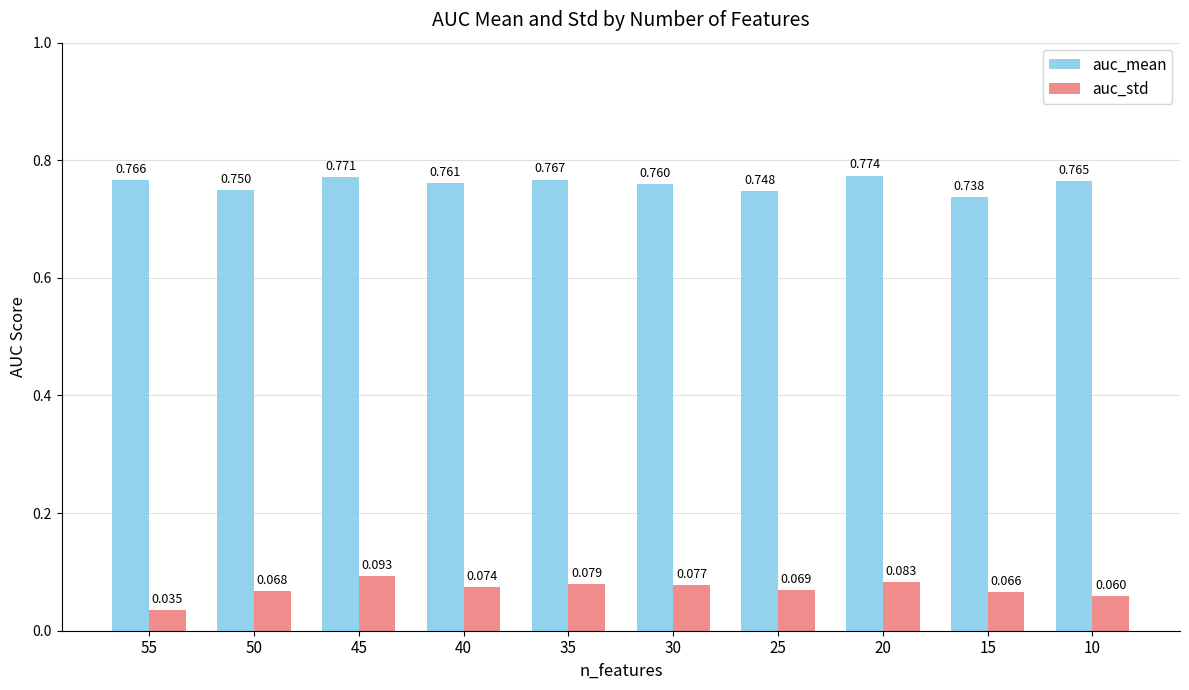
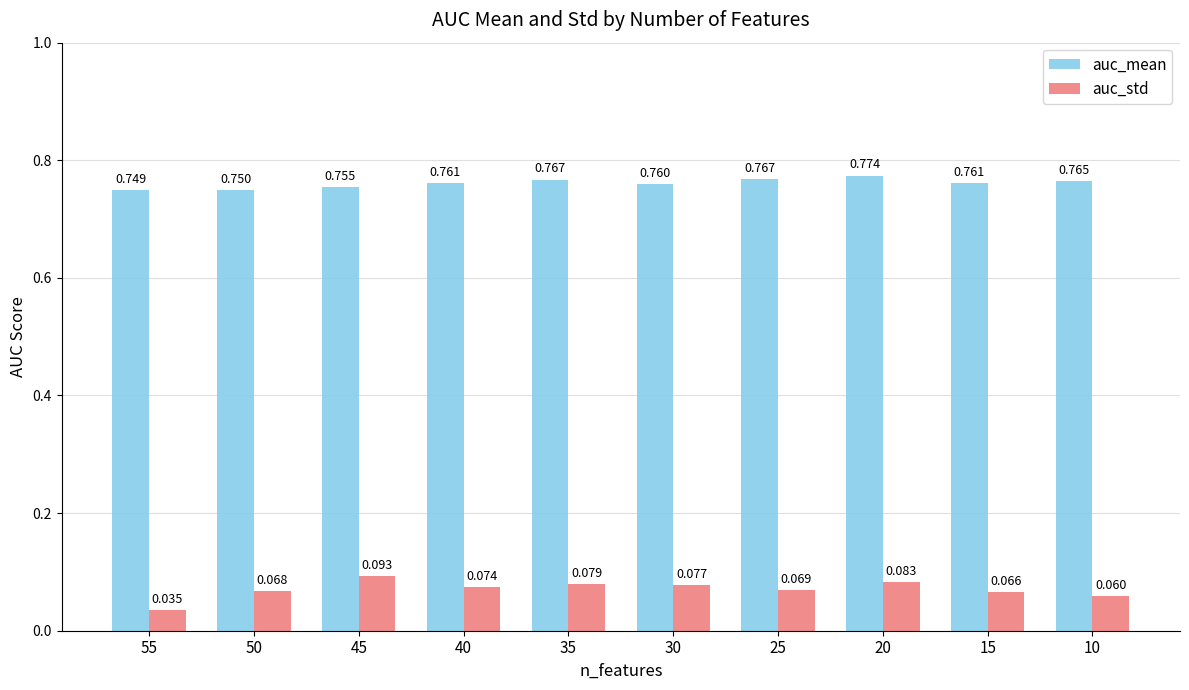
  {
    "auc_mean": {
-     "55": 0.766,
+     "55": 0.749,
      "50": 0.750,
-     "45": 0.771,
+     "45": 0.755,
      "40": 0.761,
      "35": 0.767,
      "30": 0.760,
-     "25": 0.748,
+     "25": 0.767,
      "20": 0.774,
-     "15": 0.738,
+     "15": 0.761,
      "10": 0.765
    },
    "auc_std": {
      "55": 0.035,
      "50": 0.068,
      "45": 0.093,
      "40": 0.074,
      "35": 0.079,
      "30": 0.077,
      "25": 0.069,
      "20": 0.083,
      "15": 0.066,
      "10": 0.060
    }
  }
